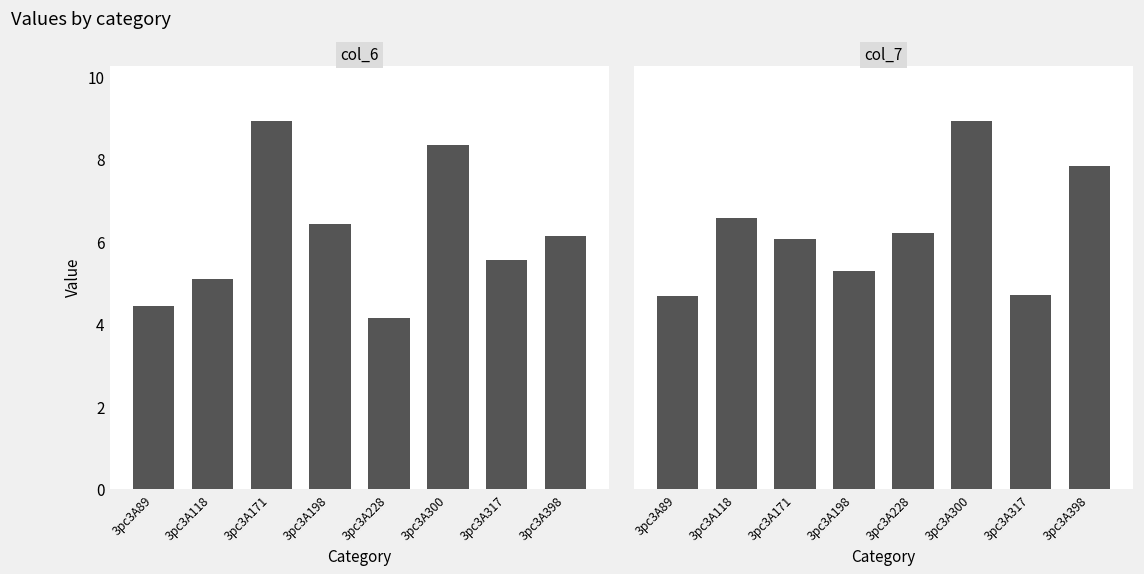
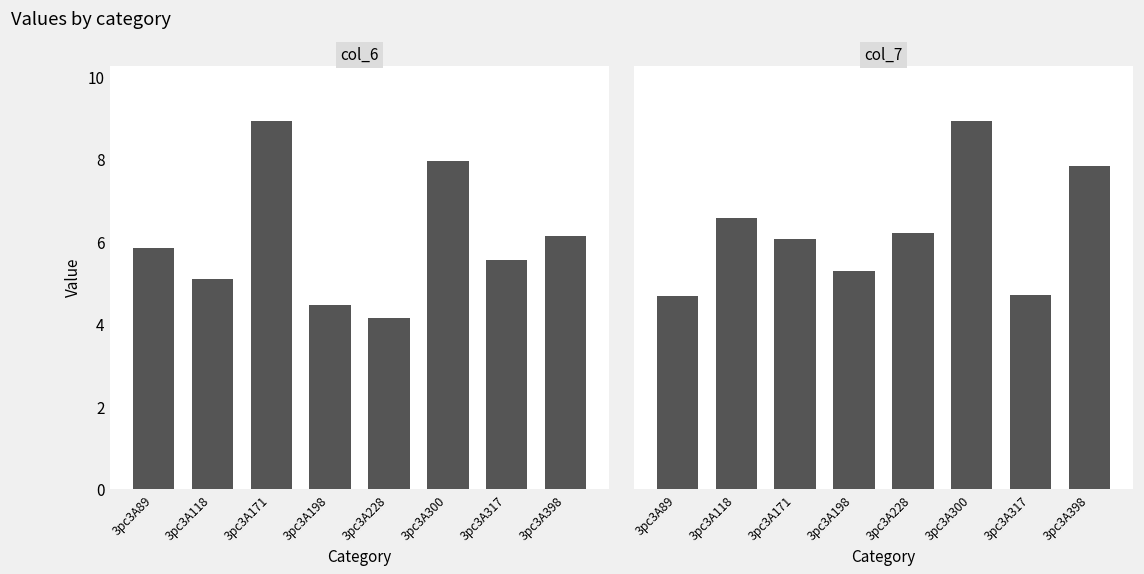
  {
    "col_6": {
-     "3pc3A89": 4.4,
+     "3pc3A89": 5.8,
      "3pc3A118": 5.1,
      "3pc3A171": 8.9,
-     "3pc3A198": 6.4,
+     "3pc3A198": 4.5,
      "3pc3A228": 4.1,
-     "3pc3A300": 8.3,
+     "3pc3A300": 8.0,
      "3pc3A317": 5.6,
      "3pc3A398": 6.1
    }
  }
